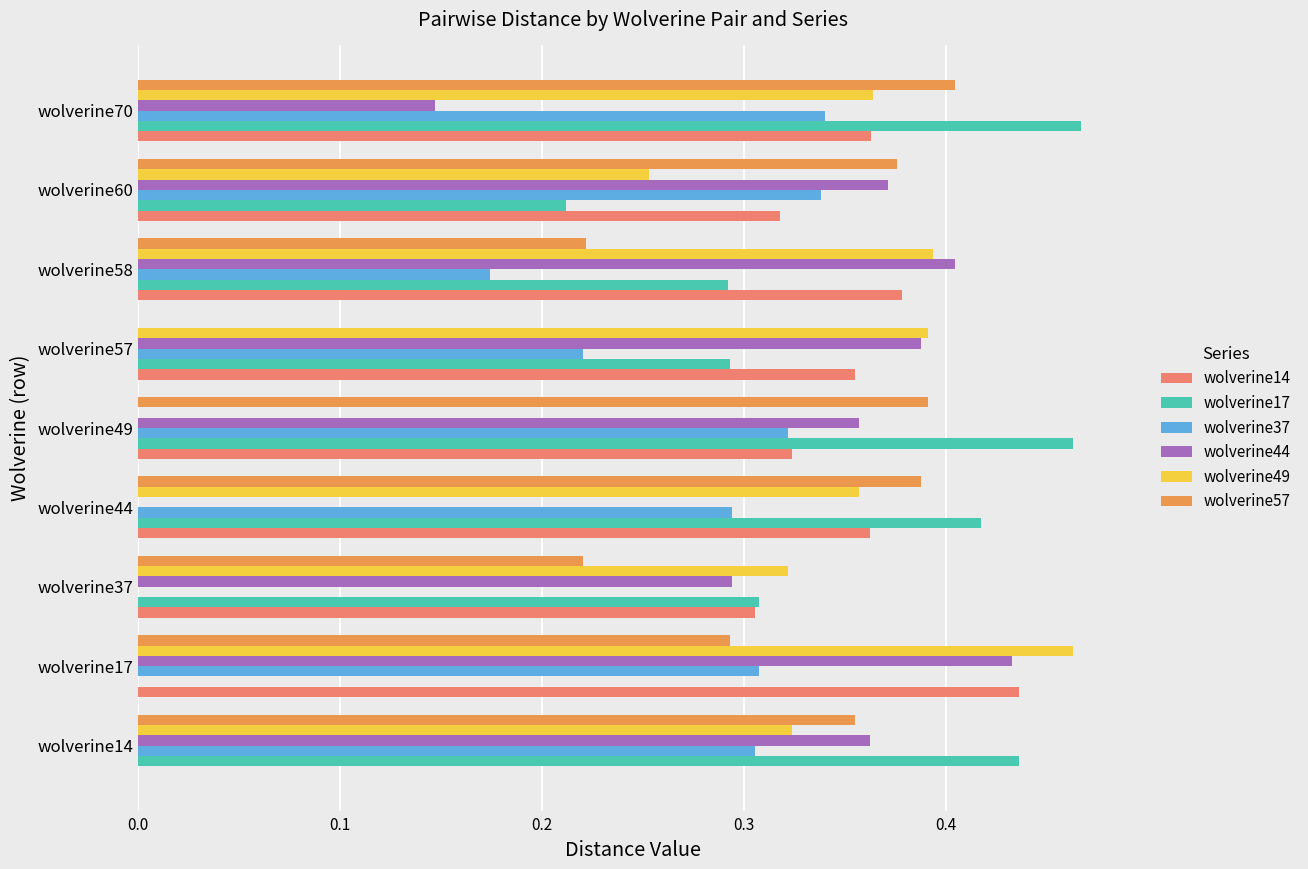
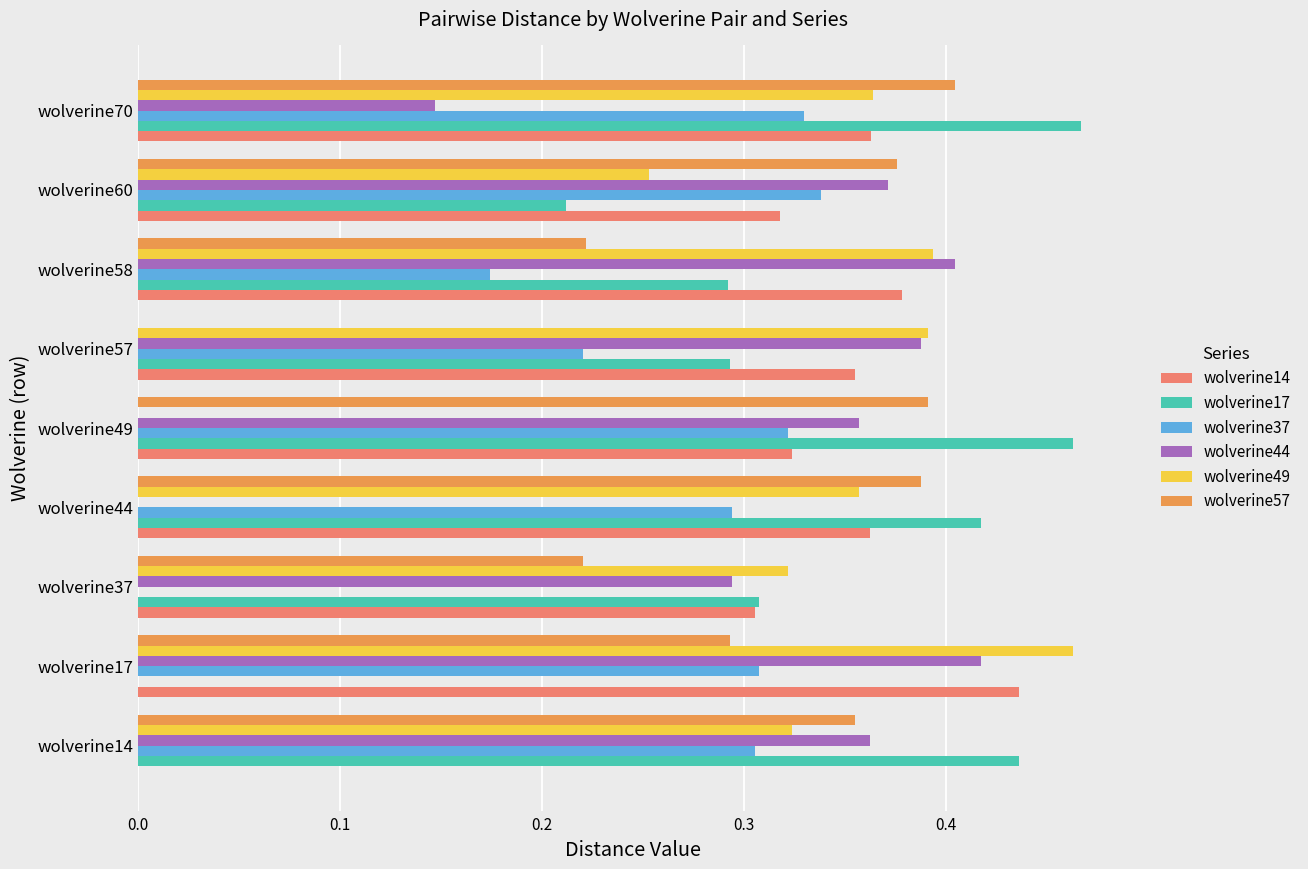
  {
    "wolverine17": {
      "wolverine70": 0.467,
      "wolverine60": 0.212,
      "wolverine58": 0.292,
      "wolverine57": 0.293,
      "wolverine49": 0.463,
      "wolverine44": 0.417,
      "wolverine37": 0.307,
      "wolverine17": 0.000,
      "wolverine14": 0.436
    },
    "wolverine37": {
-     "wolverine70": 0.340,
+     "wolverine70": 0.330,
      "wolverine60": 0.338,
      "wolverine58": 0.174,
      "wolverine57": 0.220,
      "wolverine49": 0.322,
      "wolverine44": 0.294,
      "wolverine37": 0.000,
      "wolverine17": 0.307,
      "wolverine14": 0.306
    },
    "wolverine44": {
      "wolverine70": 0.147,
      "wolverine60": 0.371,
      "wolverine58": 0.405,
      "wolverine57": 0.388,
      "wolverine49": 0.357,
      "wolverine44": 0.000,
      "wolverine37": 0.294,
-     "wolverine17": 0.433,
+     "wolverine17": 0.417,
      "wolverine14": 0.362
    }
  }
